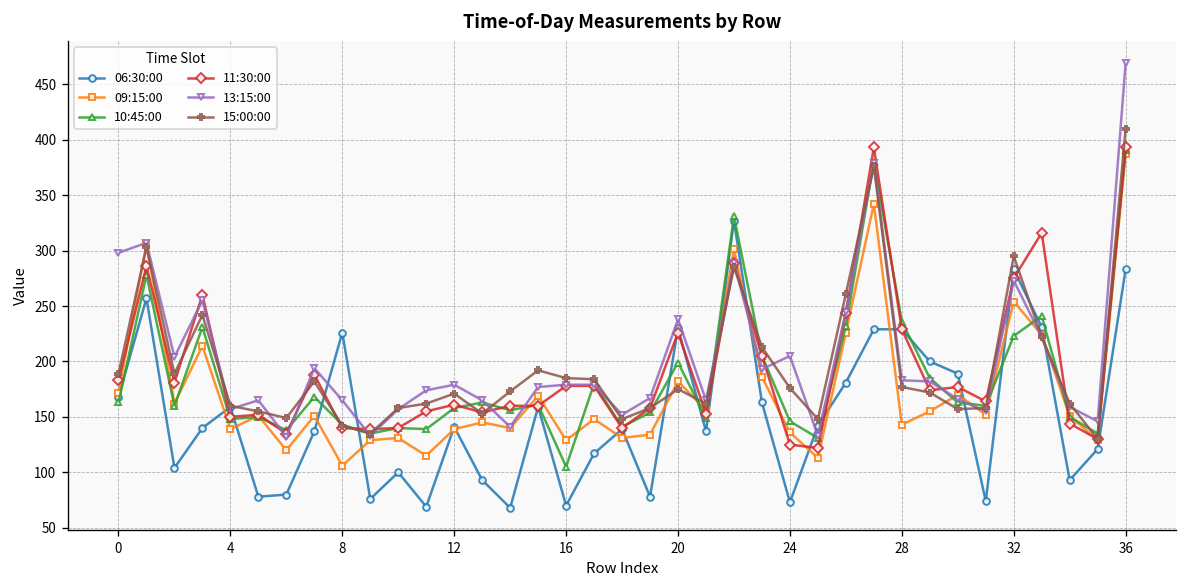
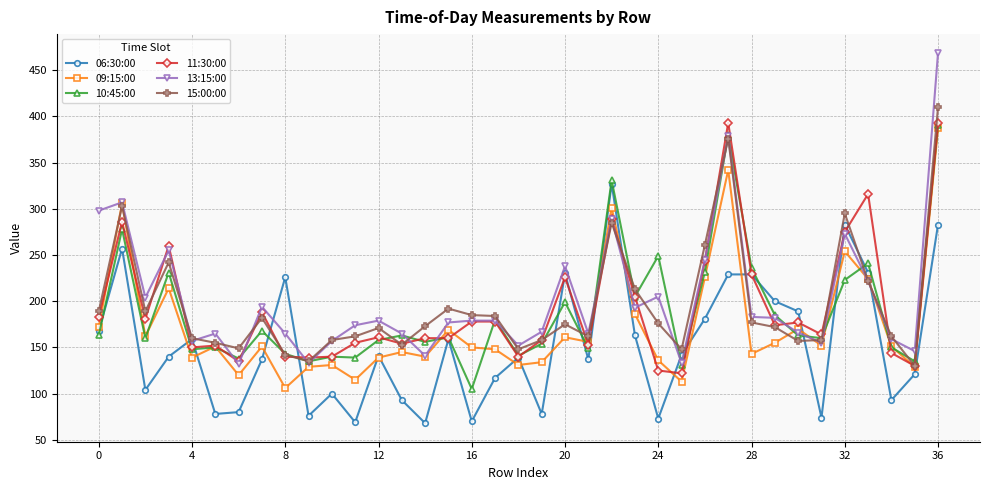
  {
    "06:30:00": {
      "0": 170,
      "8": 230,
      "16": 70,
      "20": 230,
      "24": 70,
      "32": 280,
      "36": 280
    },
    "09:15:00": {
      "0": 170,
      "4": 140,
      "8": 110,
-     "16": 130,
-     "20": 180,
+     "16": 150,
+     "20": 160,
      "24": 140,
      "28": 140,
      "32": 250,
      "36": 390
    },
    "10:45:00": {
      "0": 160,
      "12": 160,
      "16": 110,
      "20": 200,
-     "24": 150,
+     "24": 250,
      "28": 240,
      "32": 220
    },
    "11:30:00": {
      "0": 180,
      "12": 160,
      "20": 230,
      "24": 130
    },
    "13:15:00": {
      "0": 300,
      "8": 170,
      "12": 180,
      "20": 240,
      "24": 210,
      "28": 180,
      "36": 470
    },
    "15:00:00": {
      "0": 190,
      "12": 170,
      "16": 190,
      "20": 180,
      "24": 180,
      "28": 180,
      "32": 300,
      "36": 410
    }
  }
